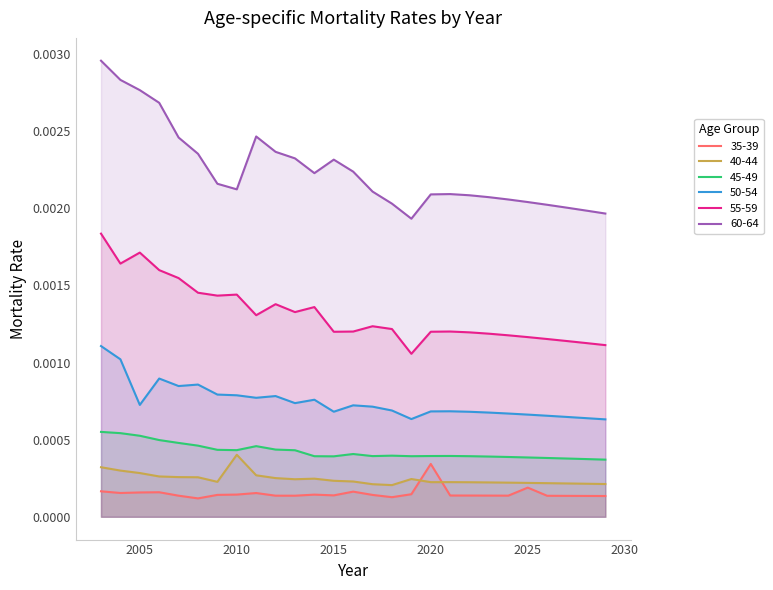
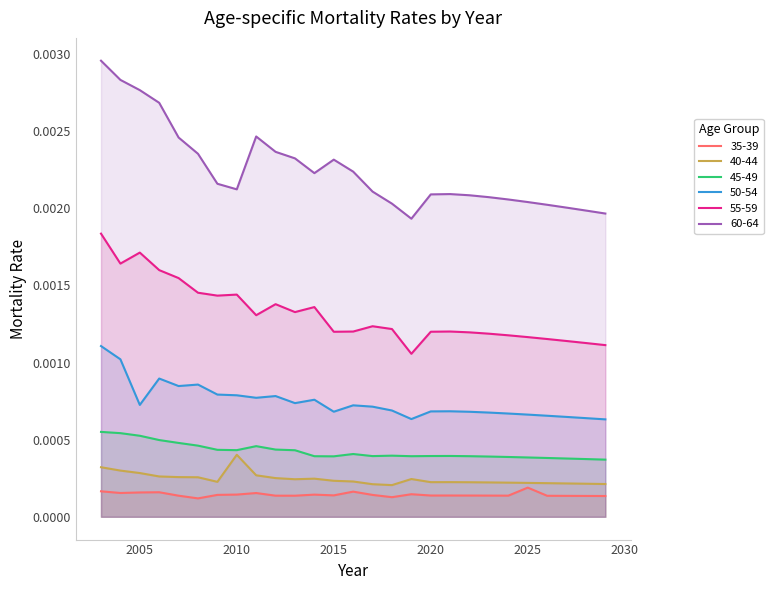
  {
    "35-39": {
      "2005": 0.00016,
      "2010": 0.00014,
      "2015": 0.00014,
-     "2020": 0.00034,
+     "2020": 0.00014,
      "2025": 0.00019
    },
    "40-44": {
      "2005": 0.00028,
      "2010": 0.00040,
      "2015": 0.00023,
      "2020": 0.00022,
      "2025": 0.00022
    },
    "45-49": {
      "2005": 0.00053,
      "2010": 0.00043,
      "2015": 0.00039,
      "2020": 0.00039,
      "2025": 0.00038
    },
    "50-54": {
      "2005": 0.00073,
      "2010": 0.00079,
      "2015": 0.00068,
      "2020": 0.00068,
      "2025": 0.00066
    },
    "55-59": {
      "2005": 0.00171,
      "2010": 0.00144,
      "2015": 0.00120,
      "2020": 0.00120,
      "2025": 0.00116
    },
    "60-64": {
      "2005": 0.00277,
      "2010": 0.00212,
      "2015": 0.00232,
      "2020": 0.00209,
      "2025": 0.00204
    }
  }
